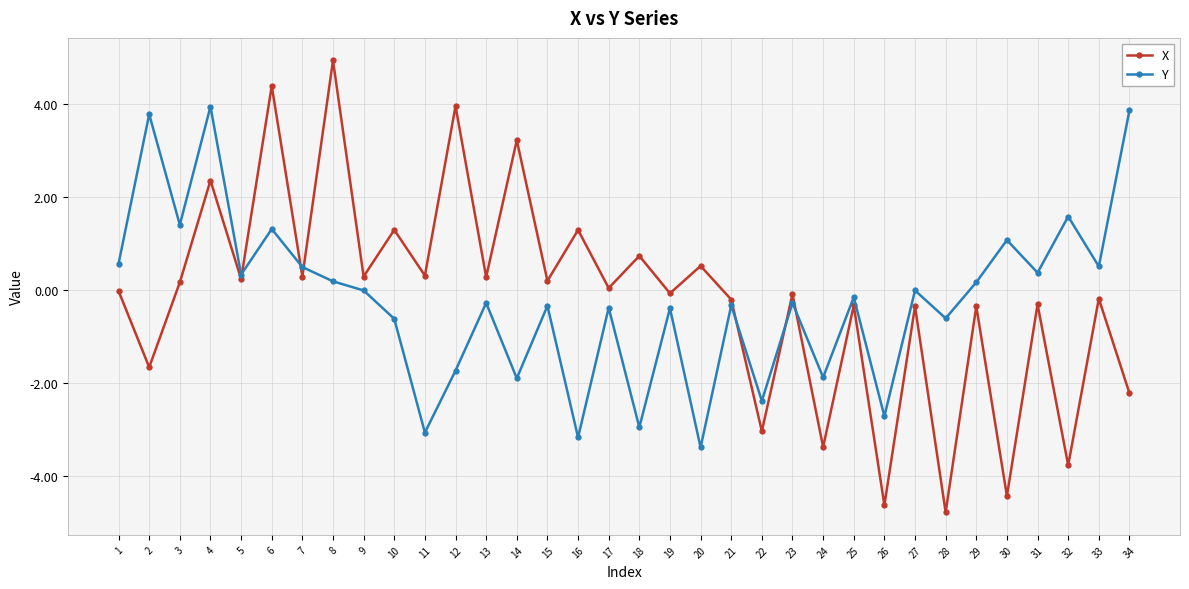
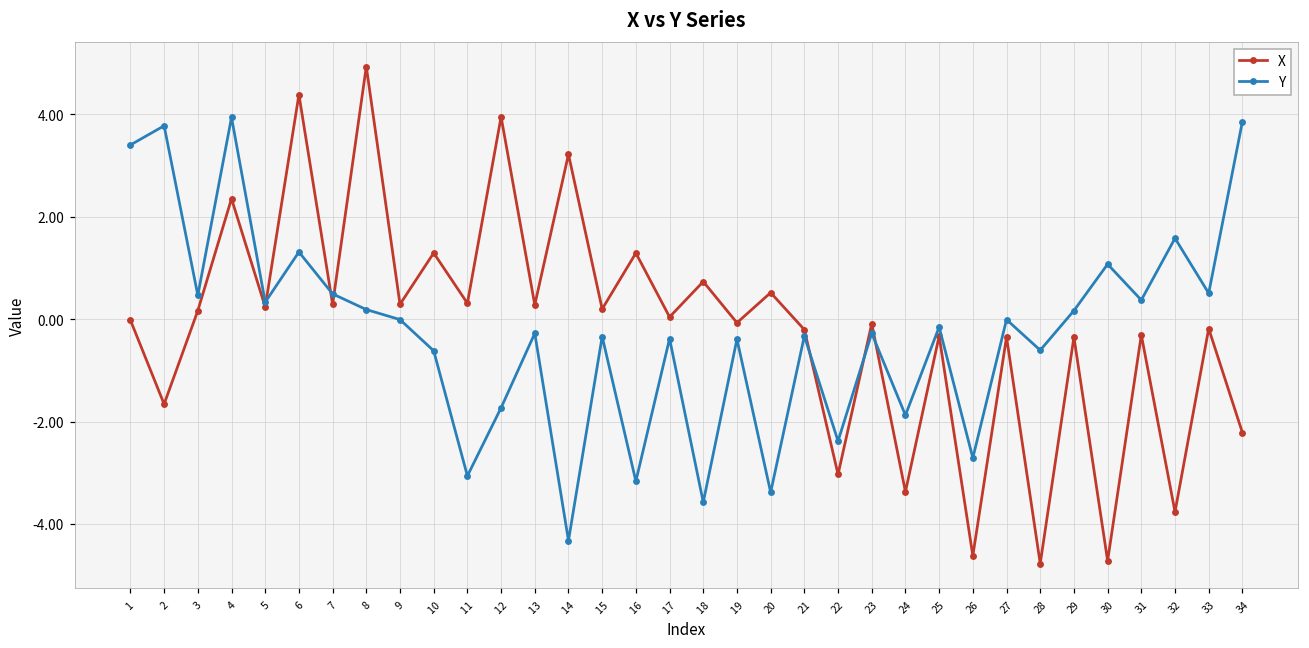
  {
    "X": {
      "1": 0.0,
      "2": -1.7,
      "3": 0.2,
      "4": 2.4,
      "5": 0.2,
      "6": 4.4,
      "7": 0.3,
      "8": 4.9,
      "9": 0.3,
      "10": 1.3,
      "11": 0.3,
      "12": 3.9,
      "13": 0.3,
      "14": 3.2,
      "15": 0.2,
      "16": 1.3,
      "17": 0.0,
      "18": 0.7,
      "19": -0.1,
      "20": 0.5,
      "21": -0.2,
      "22": -3.0,
      "23": -0.1,
      "24": -3.4,
      "25": -0.3,
      "26": -4.6,
      "27": -0.4,
      "28": -4.8,
      "29": -0.4,
-     "30": -4.4,
+     "30": -4.7,
      "31": -0.3,
      "32": -3.8,
      "33": -0.2,
      "34": -2.2
    },
    "Y": {
-     "1": 0.6,
+     "1": 3.4,
      "2": 3.8,
-     "3": 1.4,
+     "3": 0.5,
      "4": 3.9,
      "5": 0.3,
      "6": 1.3,
      "7": 0.5,
      "8": 0.2,
      "9": 0.0,
      "10": -0.6,
      "11": -3.1,
      "12": -1.7,
      "13": -0.3,
-     "14": -1.9,
+     "14": -4.3,
      "15": -0.3,
      "16": -3.2,
      "17": -0.4,
-     "18": -2.9,
+     "18": -3.6,
      "19": -0.4,
      "20": -3.4,
      "21": -0.3,
      "22": -2.4,
      "23": -0.3,
      "24": -1.9,
      "25": -0.2,
      "26": -2.7,
      "27": 0.0,
      "28": -0.6,
      "29": 0.2,
      "30": 1.1,
      "31": 0.4,
      "32": 1.6,
      "33": 0.5,
      "34": 3.9
    }
  }
